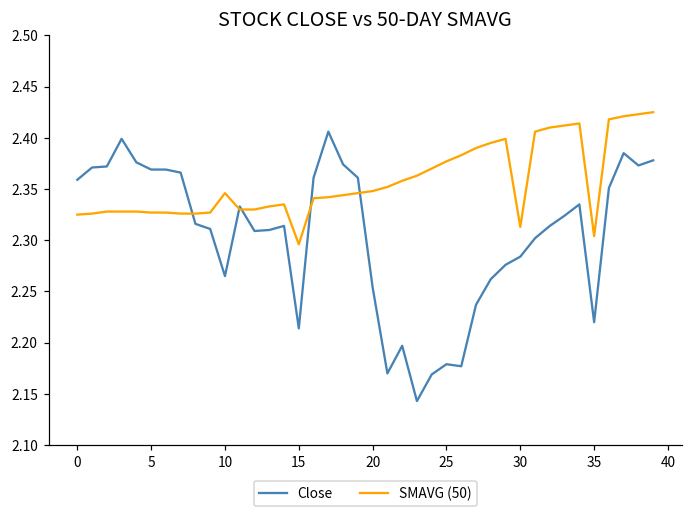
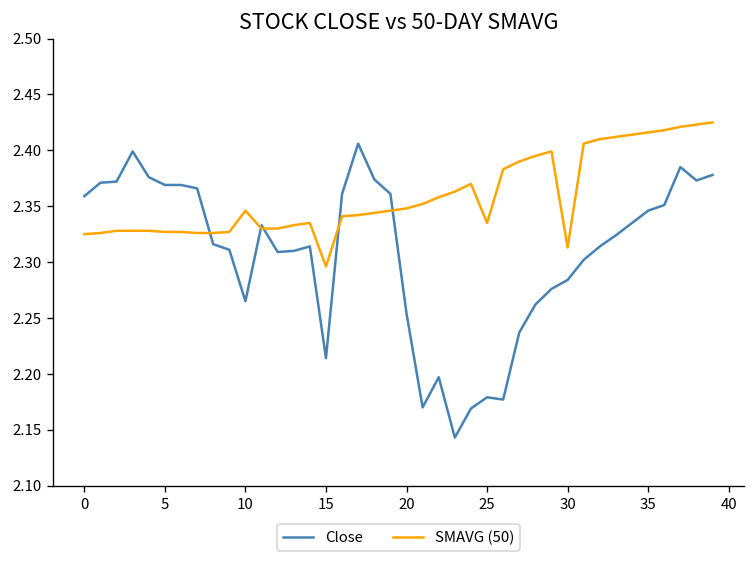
  {
    "Close": {
      "0": 2.36,
      "5": 2.37,
      "10": 2.27,
      "15": 2.21,
      "20": 2.25,
      "25": 2.18,
      "30": 2.28,
-     "35": 2.22
+     "35": 2.35
    },
    "SMAVG (50)": {
      "0": 2.33,
      "5": 2.33,
      "10": 2.35,
      "15": 2.30,
      "20": 2.35,
-     "25": 2.38,
+     "25": 2.34,
      "30": 2.31,
-     "35": 2.30
+     "35": 2.42
    }
  }
